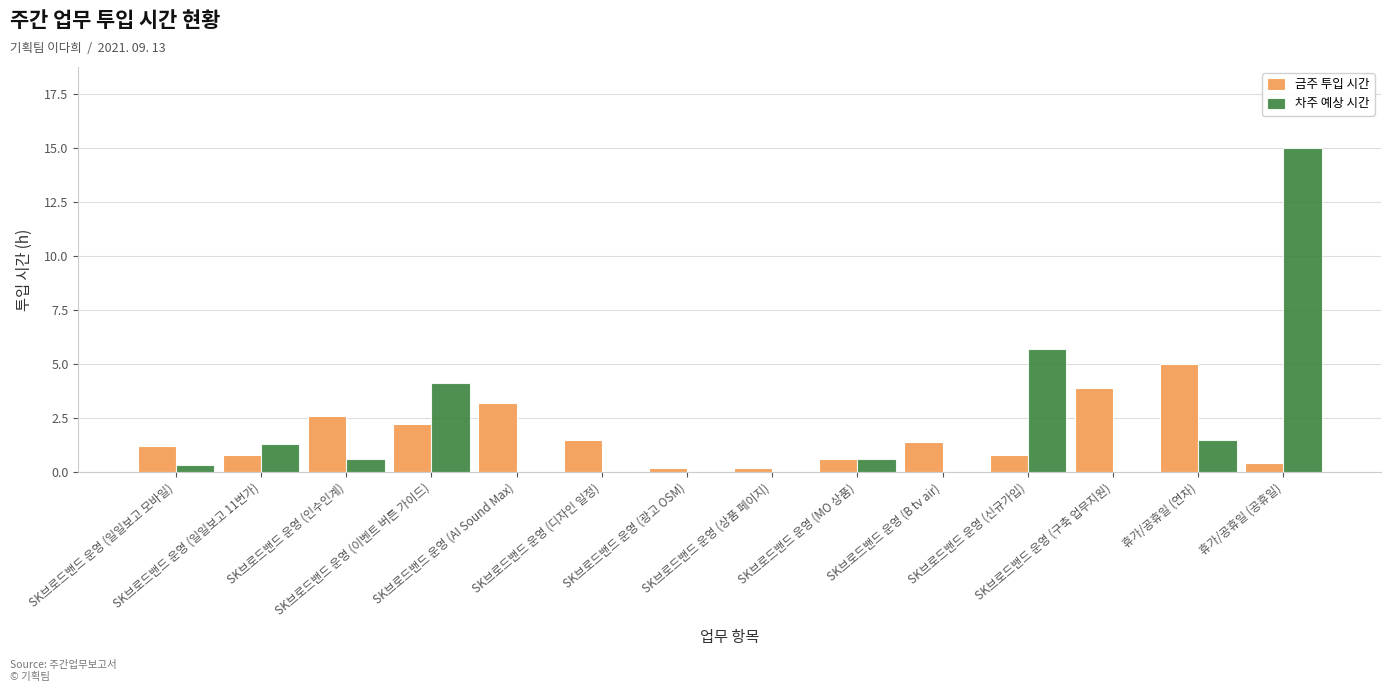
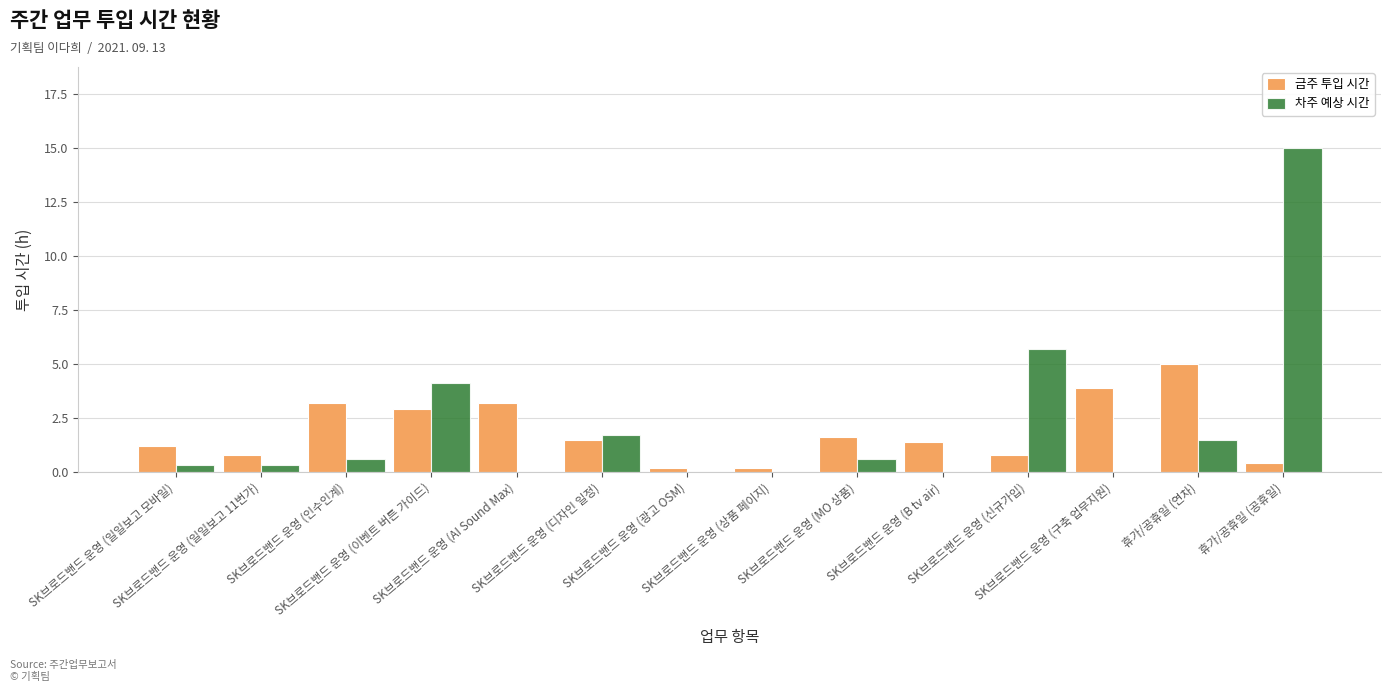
  {
    "금주 투입 시간": {
      "SK브로드밴드 운영 (일일보고 모바일)": 1.2,
      "SK브로드밴드 운영 (일일보고 11번가)": 0.8,
-     "SK브로드밴드 운영 (인수인계)": 2.6,
-     "SK브로드밴드 운영 (이벤트 버튼 가이드)": 2.2,
+     "SK브로드밴드 운영 (인수인계)": 3.2,
+     "SK브로드밴드 운영 (이벤트 버튼 가이드)": 2.9,
      "SK브로드밴드 운영 (AI Sound Max)": 3.2,
      "SK브로드밴드 운영 (디자인 일정)": 1.5,
      "SK브로드밴드 운영 (광고 OSM)": 0.2,
      "SK브로드밴드 운영 (상품 페이지)": 0.2,
-     "SK브로드밴드 운영 (MO 상품)": 0.6,
+     "SK브로드밴드 운영 (MO 상품)": 1.6,
      "SK브로드밴드 운영 (B tv air)": 1.4,
      "SK브로드밴드 운영 (신규가입)": 0.8,
      "SK브로드밴드 운영 (구축 업무지원)": 3.9,
      "휴가/공휴일 (연차)": 5.0,
      "휴가/공휴일 (공휴일)": 0.4
    },
    "차주 예상 시간": {
      "SK브로드밴드 운영 (일일보고 모바일)": 0.3,
-     "SK브로드밴드 운영 (일일보고 11번가)": 1.3,
+     "SK브로드밴드 운영 (일일보고 11번가)": 0.3,
      "SK브로드밴드 운영 (인수인계)": 0.6,
      "SK브로드밴드 운영 (이벤트 버튼 가이드)": 4.1,
      "SK브로드밴드 운영 (AI Sound Max)": 0.0,
-     "SK브로드밴드 운영 (디자인 일정)": 0.0,
+     "SK브로드밴드 운영 (디자인 일정)": 1.7,
      "SK브로드밴드 운영 (광고 OSM)": 0.0,
      "SK브로드밴드 운영 (상품 페이지)": 0.0,
      "SK브로드밴드 운영 (MO 상품)": 0.6,
      "SK브로드밴드 운영 (B tv air)": 0.0,
      "SK브로드밴드 운영 (신규가입)": 5.7,
      "SK브로드밴드 운영 (구축 업무지원)": 0.0,
      "휴가/공휴일 (연차)": 1.5,
      "휴가/공휴일 (공휴일)": 15.0
    }
  }
